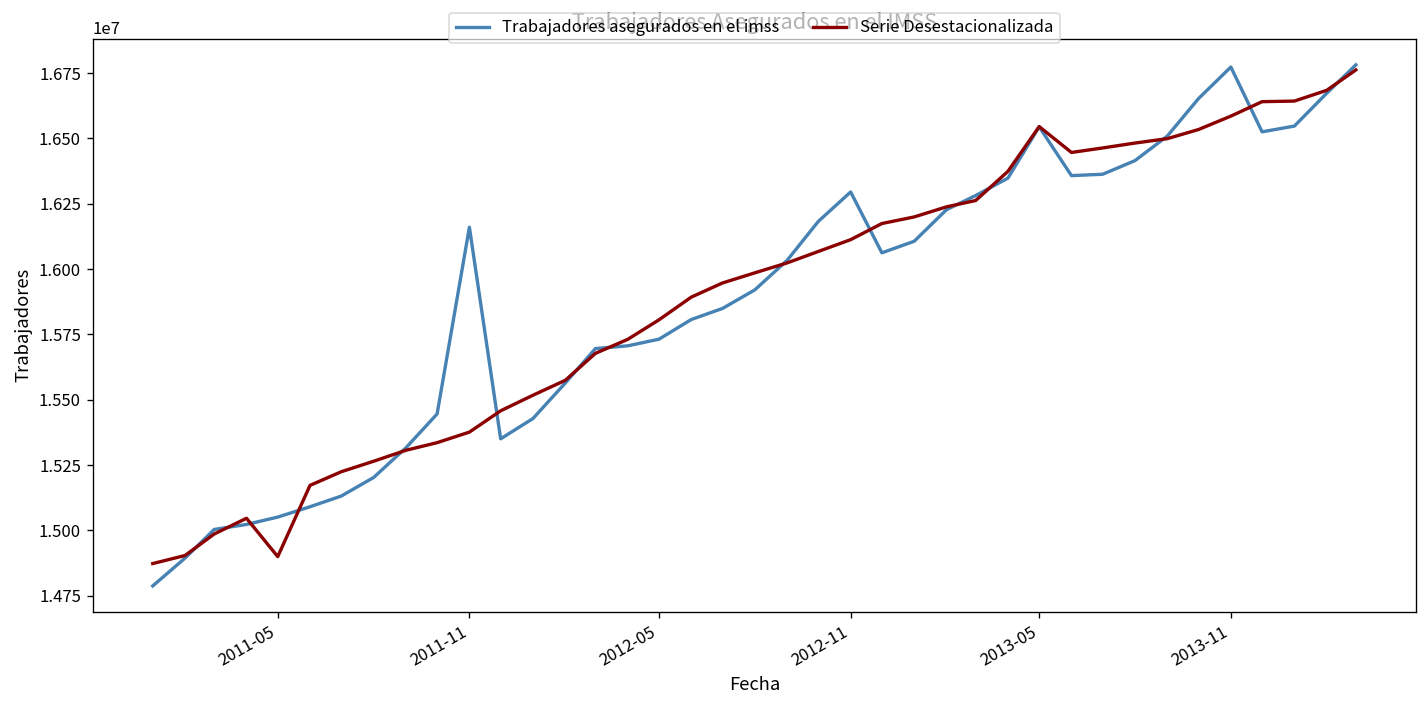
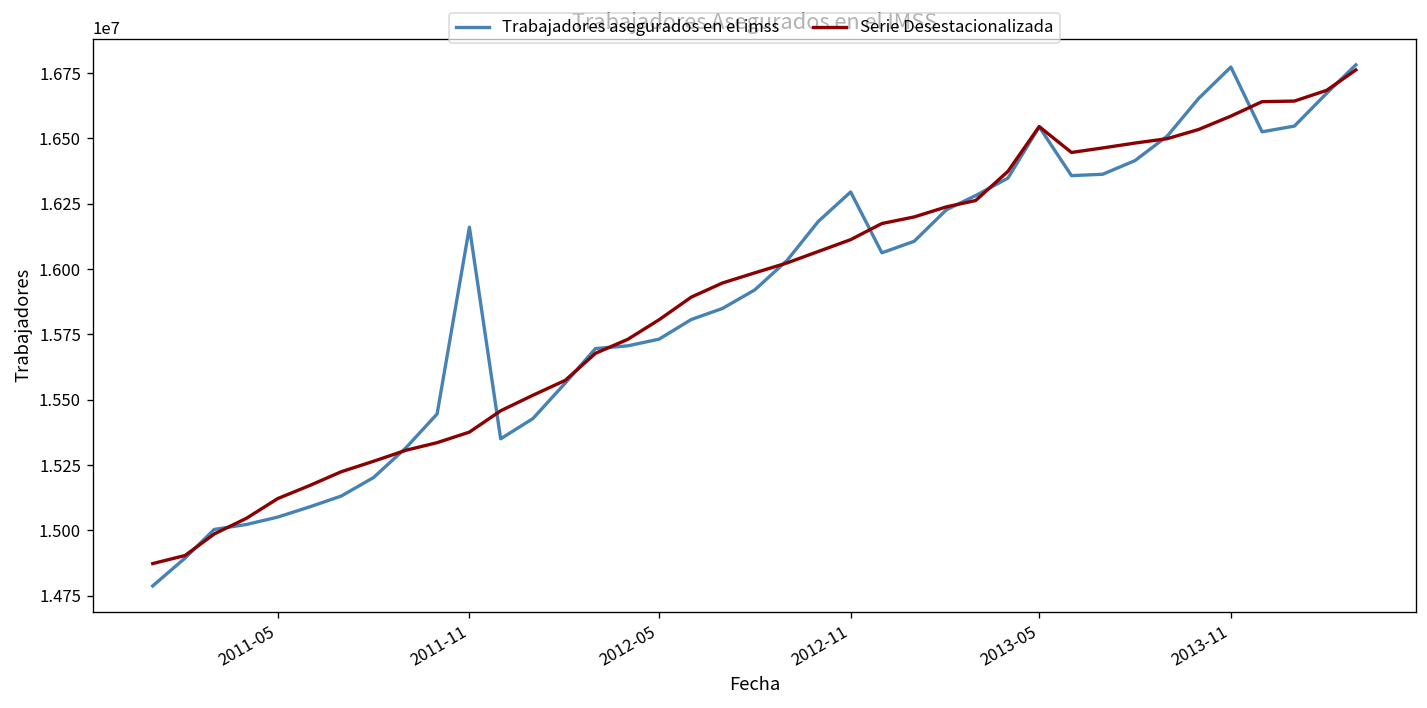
  {
    "Trabajadores asegurados en el imss": {
      "2011-05": 15050000,
      "2011-11": 16160000,
      "2012-05": 15730000,
      "2012-11": 16290000,
      "2013-11": 16770000
    },
    "Serie Desestacionalizada": {
-     "2011-05": 14900000,
+     "2011-05": 15120000,
      "2011-11": 15380000,
      "2012-05": 15810000,
      "2012-11": 16110000,
      "2013-11": 16590000
    }
  }
